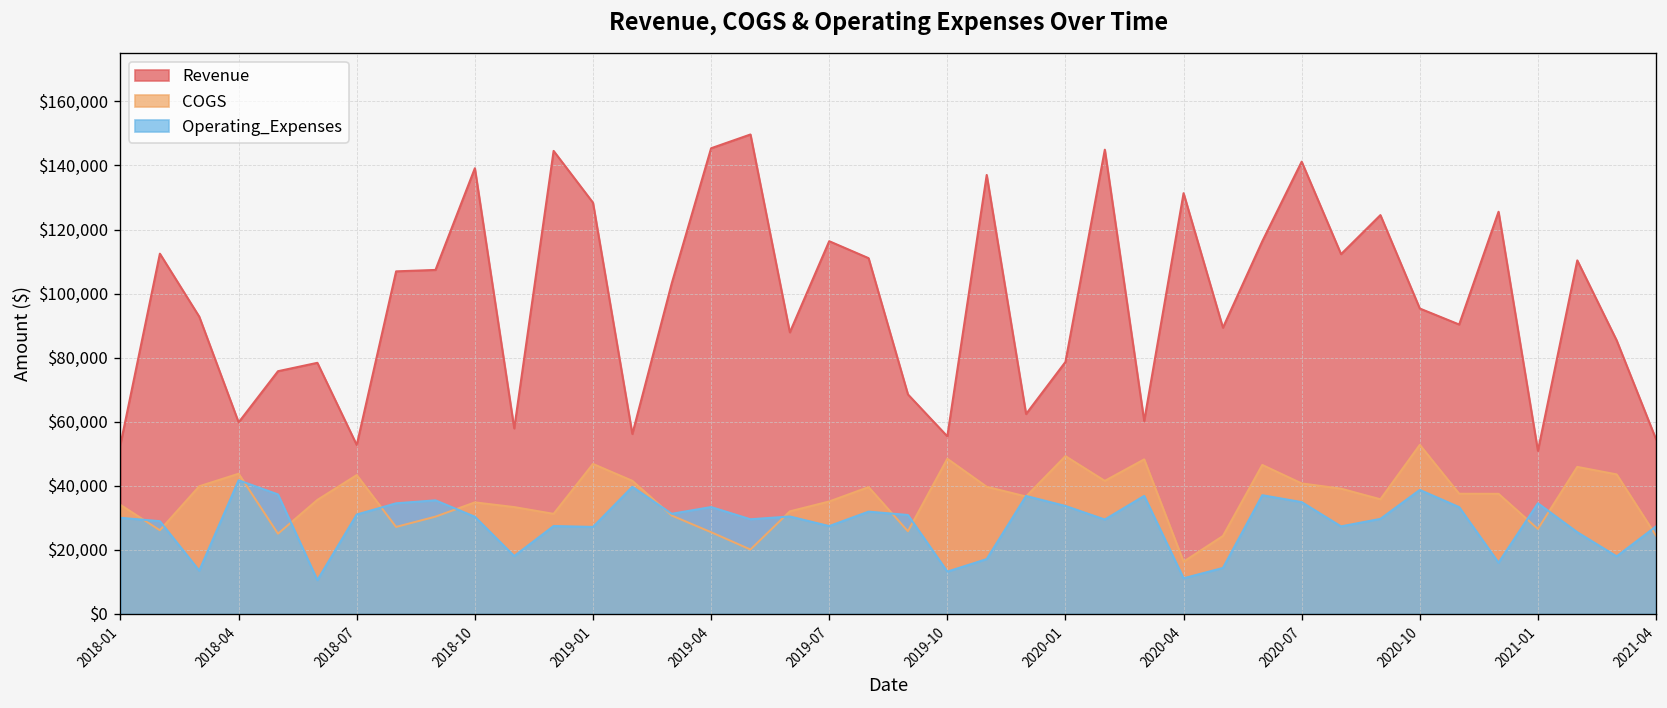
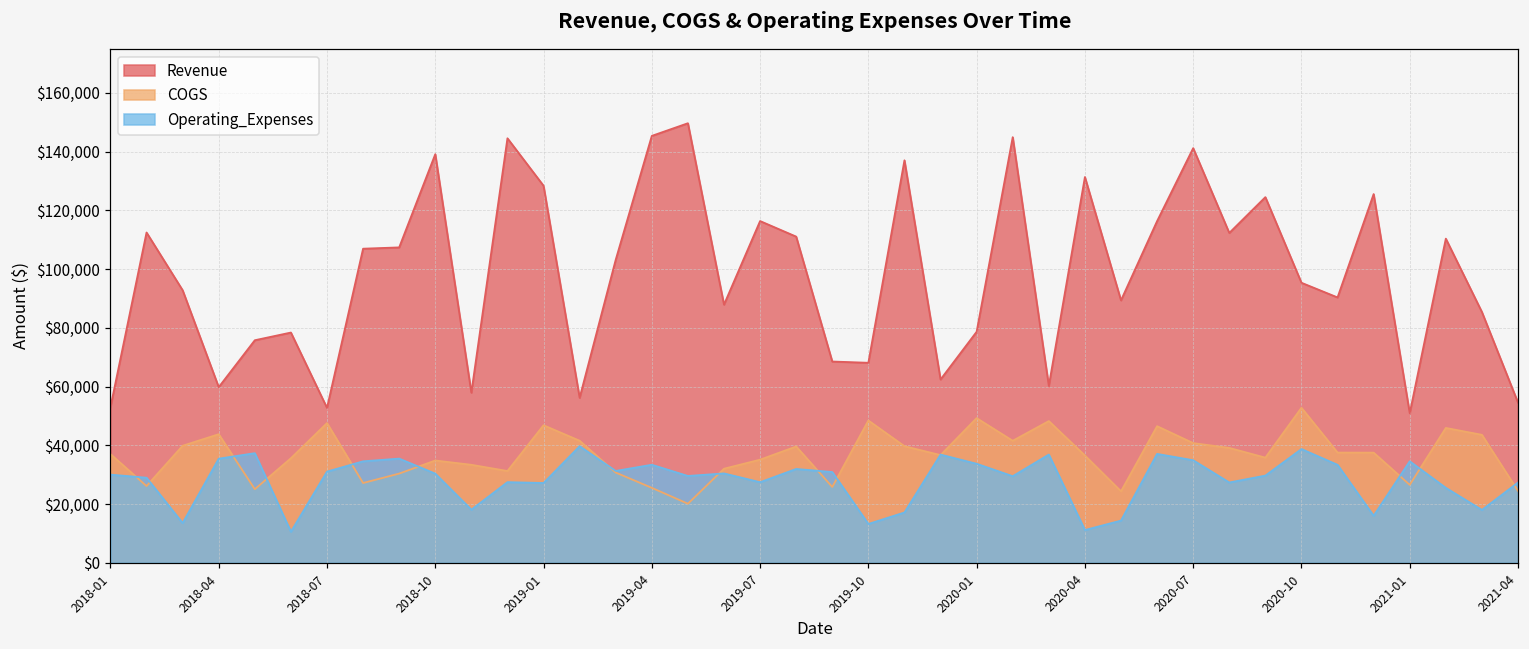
  {
    "Revenue": {
      "2018-01": "$53,000",
      "2018-04": "$60,000",
      "2018-07": "$53,000",
      "2018-10": "$139,000",
      "2019-01": "$128,000",
      "2019-04": "$145,000",
      "2019-07": "$116,000",
-     "2019-10": "$55,000",
+     "2019-10": "$68,000",
      "2020-01": "$79,000",
      "2020-04": "$131,000",
      "2020-07": "$141,000",
      "2020-10": "$95,000",
      "2021-01": "$51,000",
      "2021-04": "$55,000"
    },
    "COGS": {
-     "2018-01": "$34,000",
+     "2018-01": "$37,000",
      "2018-04": "$44,000",
-     "2018-07": "$43,000",
+     "2018-07": "$48,000",
      "2018-10": "$35,000",
      "2019-01": "$47,000",
      "2019-04": "$26,000",
      "2019-07": "$35,000",
      "2019-10": "$48,000",
      "2020-01": "$49,000",
-     "2020-04": "$16,000",
+     "2020-04": "$37,000",
      "2020-07": "$41,000",
      "2020-10": "$53,000",
      "2021-01": "$27,000",
      "2021-04": "$24,000"
    },
    "Operating_Expenses": {
      "2018-01": "$30,000",
-     "2018-04": "$42,000",
+     "2018-04": "$35,000",
      "2018-07": "$31,000",
      "2018-10": "$30,000",
      "2019-01": "$27,000",
      "2019-04": "$33,000",
      "2019-07": "$27,000",
      "2019-10": "$13,000",
      "2020-01": "$34,000",
      "2020-04": "$11,000",
      "2020-07": "$35,000",
      "2020-10": "$39,000",
      "2021-01": "$35,000",
      "2021-04": "$27,000"
    }
  }
